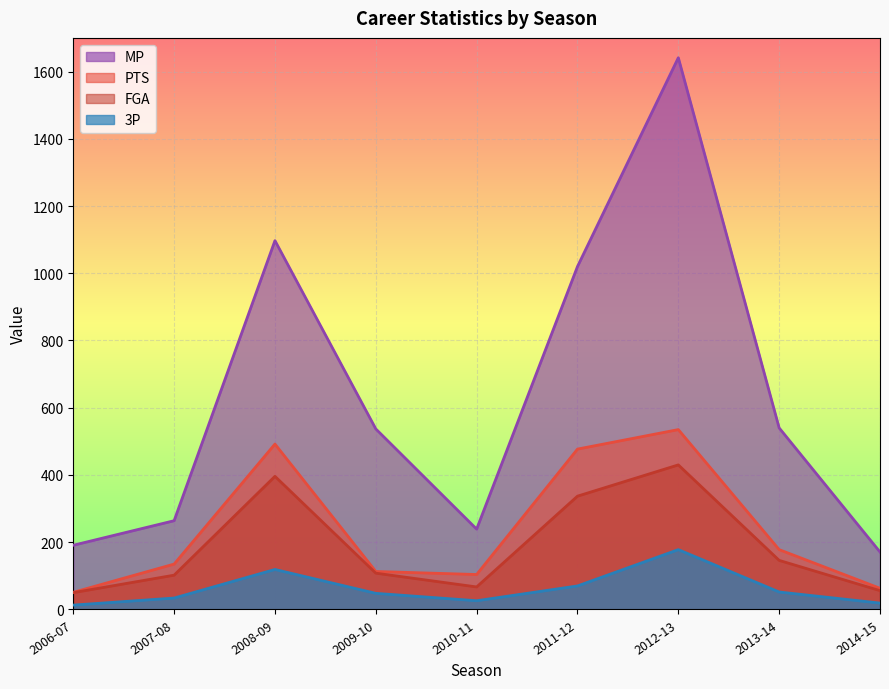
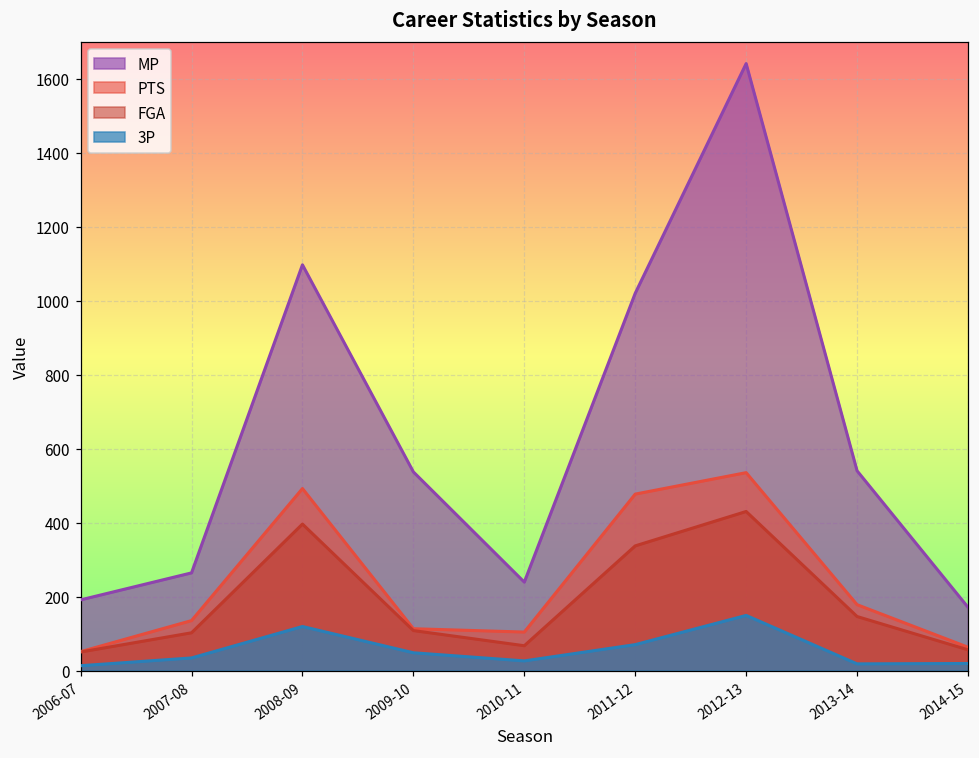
  {
    "MP": {
      "2006-07": 190,
      "2007-08": 260,
      "2008-09": 1100,
      "2009-10": 540,
      "2010-11": 240,
      "2011-12": 1020,
      "2012-13": 1640,
      "2013-14": 540,
      "2014-15": 170
    },
    "3P": {
      "2006-07": 10,
      "2007-08": 30,
      "2008-09": 120,
      "2009-10": 50,
      "2010-11": 30,
      "2011-12": 70,
-     "2012-13": 180,
-     "2013-14": 50,
+     "2012-13": 150,
+     "2013-14": 20,
      "2014-15": 20
    }
  }
